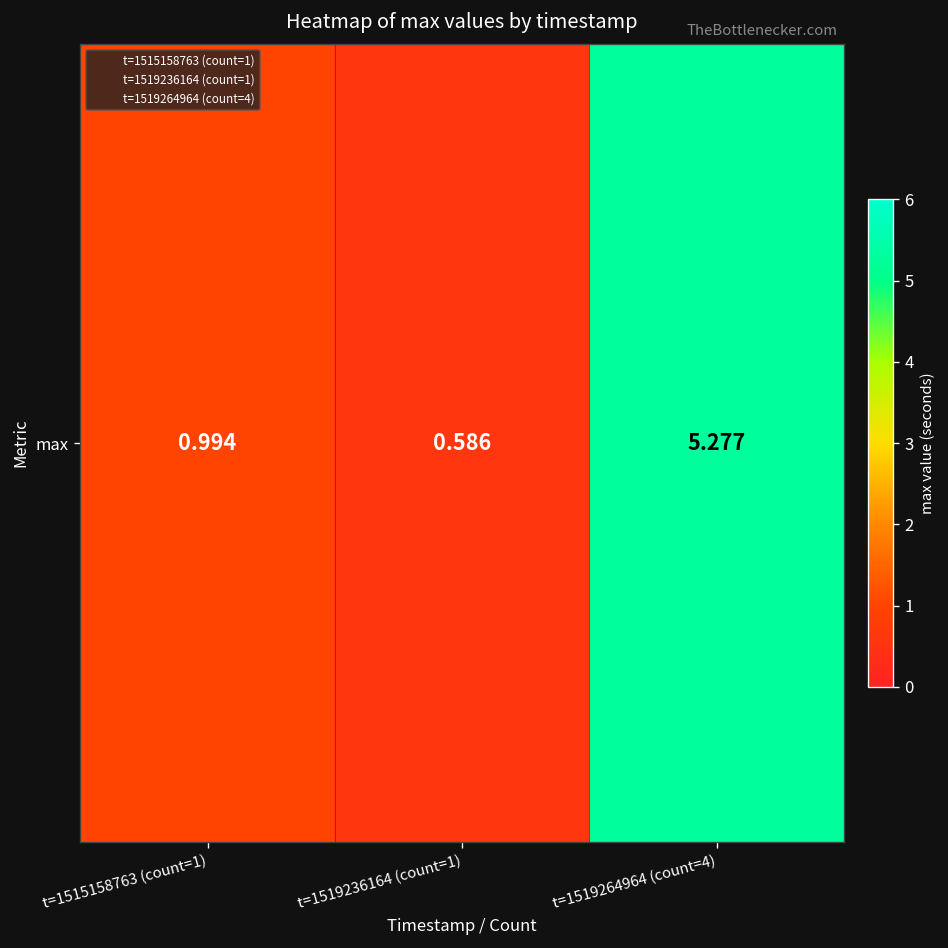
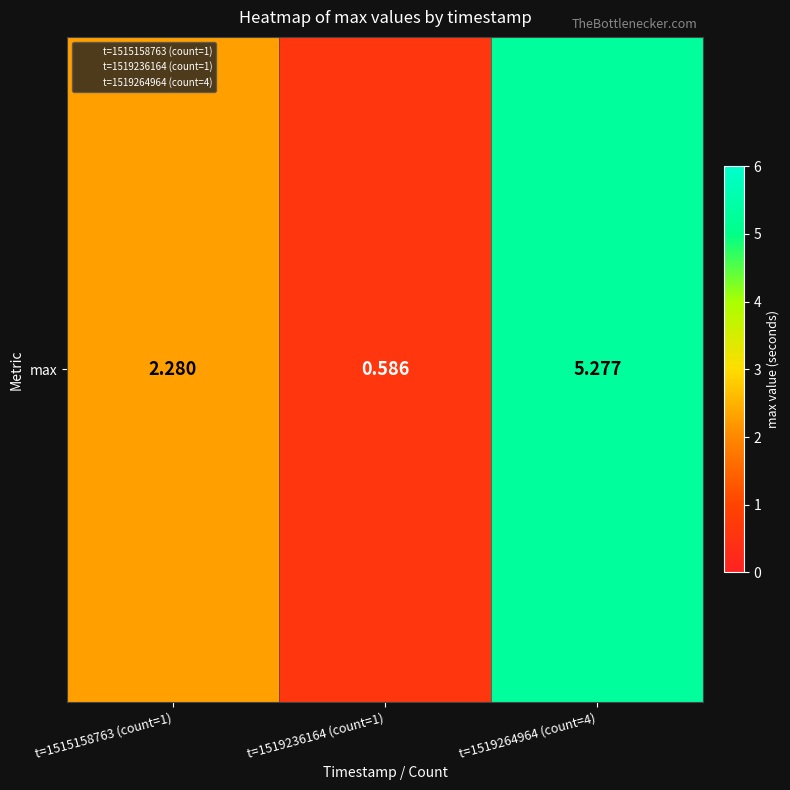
  {
    "max": {
-     "t=1515158763 (count=1)": 0.994,
+     "t=1515158763 (count=1)": 2.280,
      "t=1519236164 (count=1)": 0.586,
      "t=1519264964 (count=4)": 5.277
    }
  }
